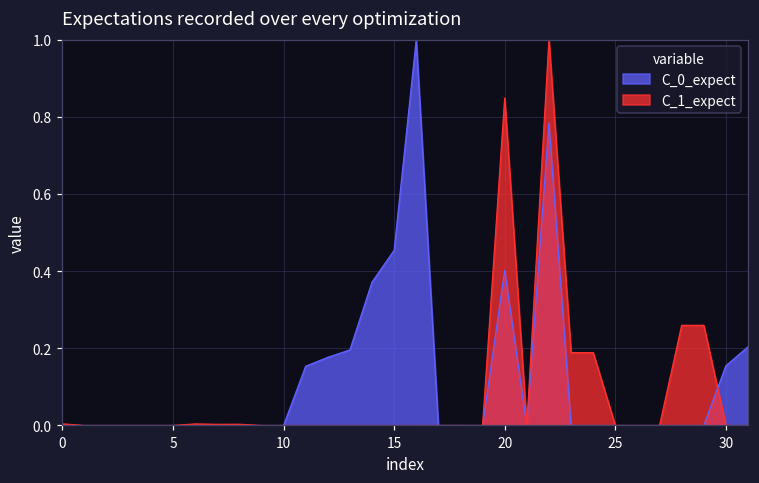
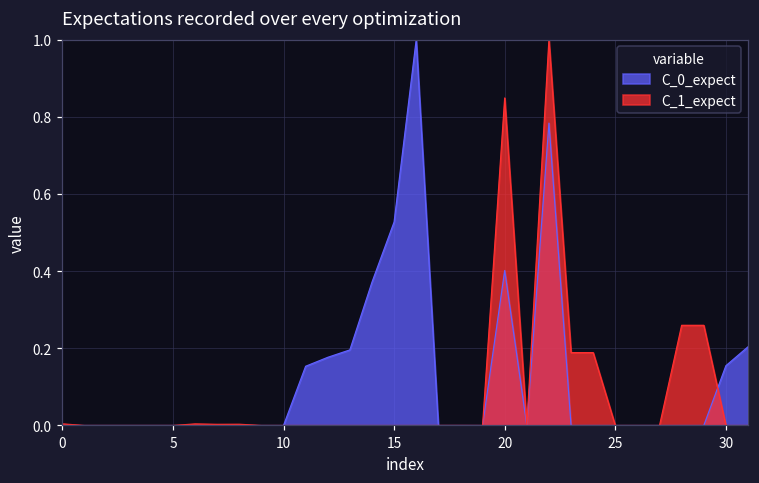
  {
    "C_0_expect": {
-     "15": 0.45,
+     "15": 0.53,
      "20": 0.40,
      "30": 0.15
    },
    "C_1_expect": {
      "15": 0.00,
      "20": 0.85,
      "30": 0.00
    }
  }
